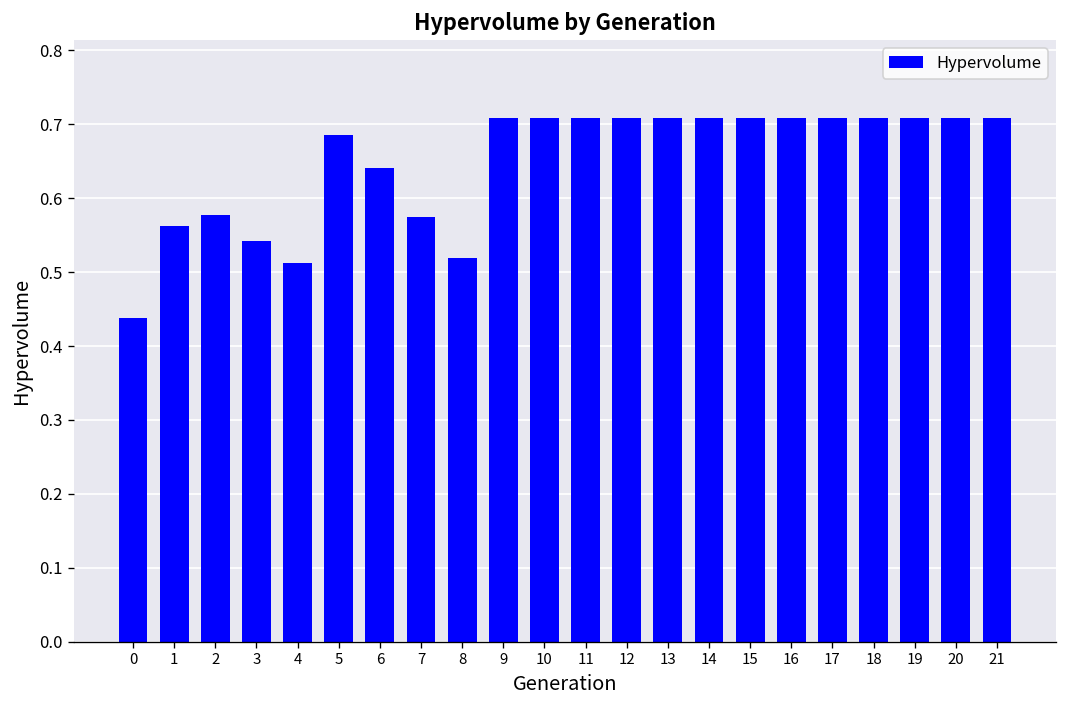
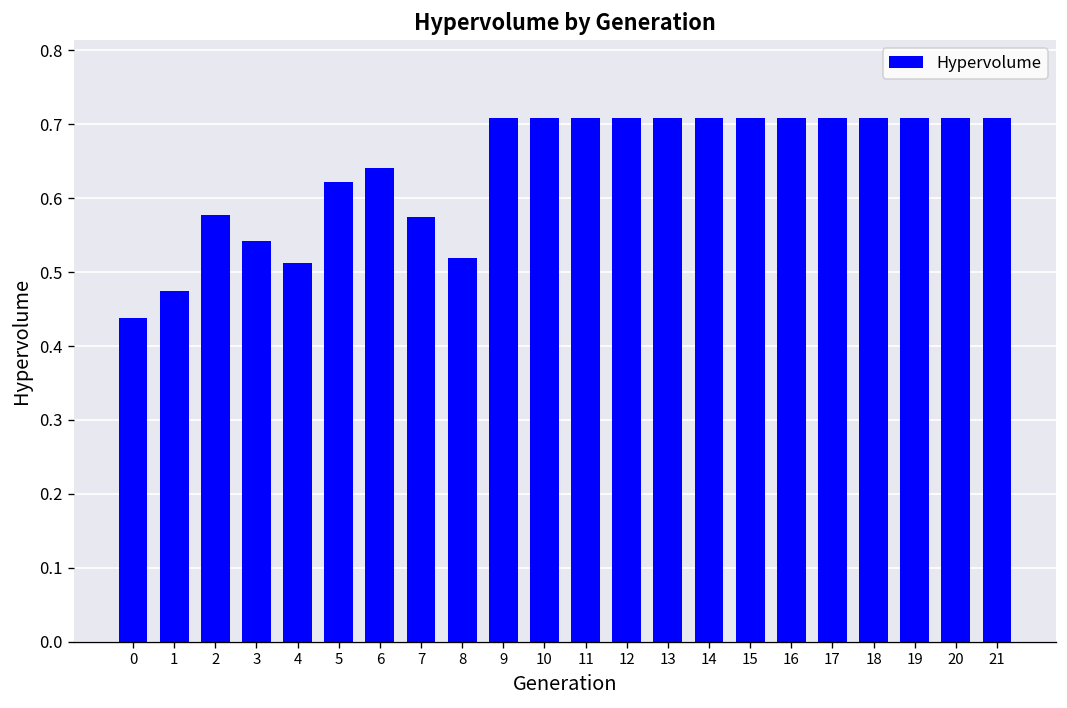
  {
    "0": 0.44,
-   "1": 0.56,
+   "1": 0.48,
    "2": 0.58,
    "3": 0.54,
    "4": 0.51,
-   "5": 0.69,
+   "5": 0.62,
    "6": 0.64,
    "7": 0.57,
    "8": 0.52,
    "9": 0.71,
    "10": 0.71,
    "11": 0.71,
    "12": 0.71,
    "13": 0.71,
    "14": 0.71,
    "15": 0.71,
    "16": 0.71,
    "17": 0.71,
    "18": 0.71,
    "19": 0.71,
    "20": 0.71,
    "21": 0.71
  }
